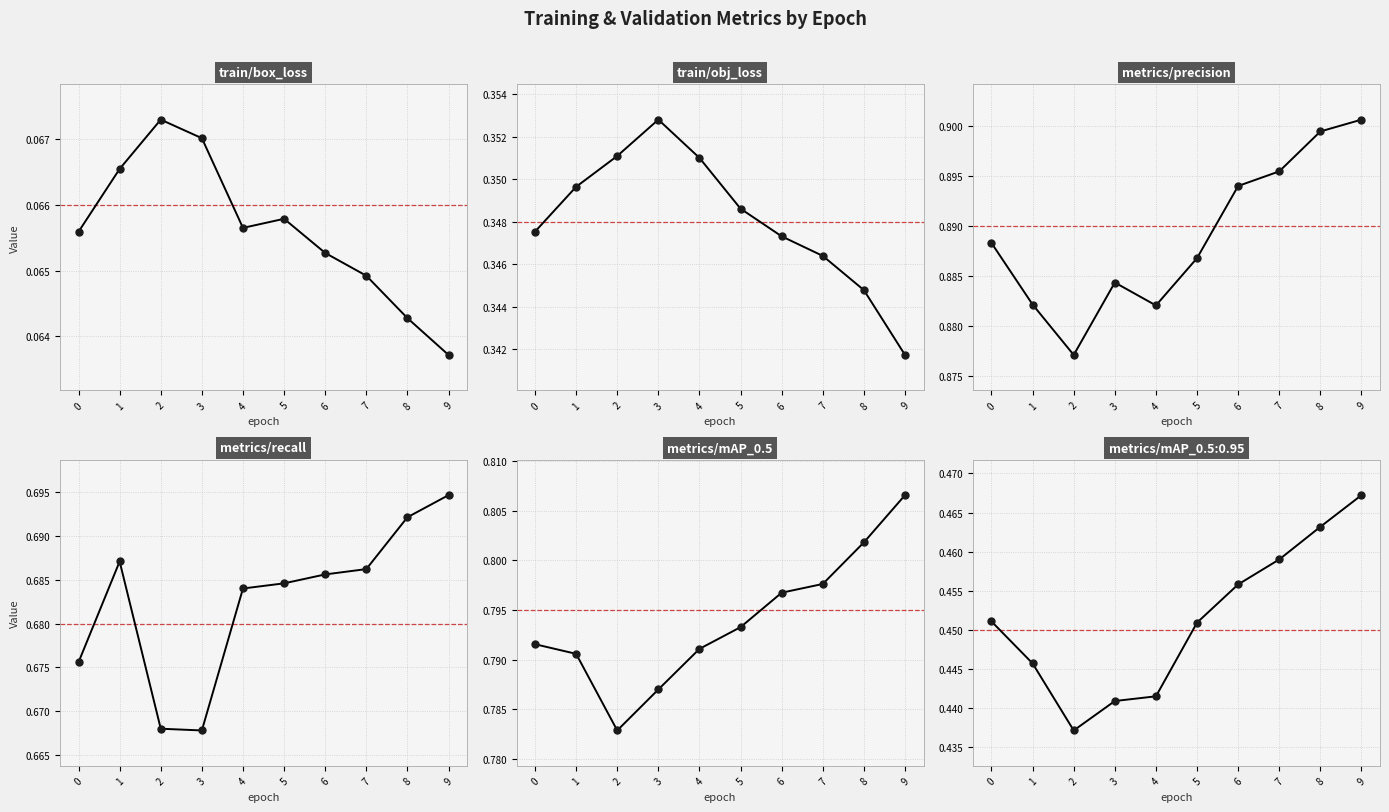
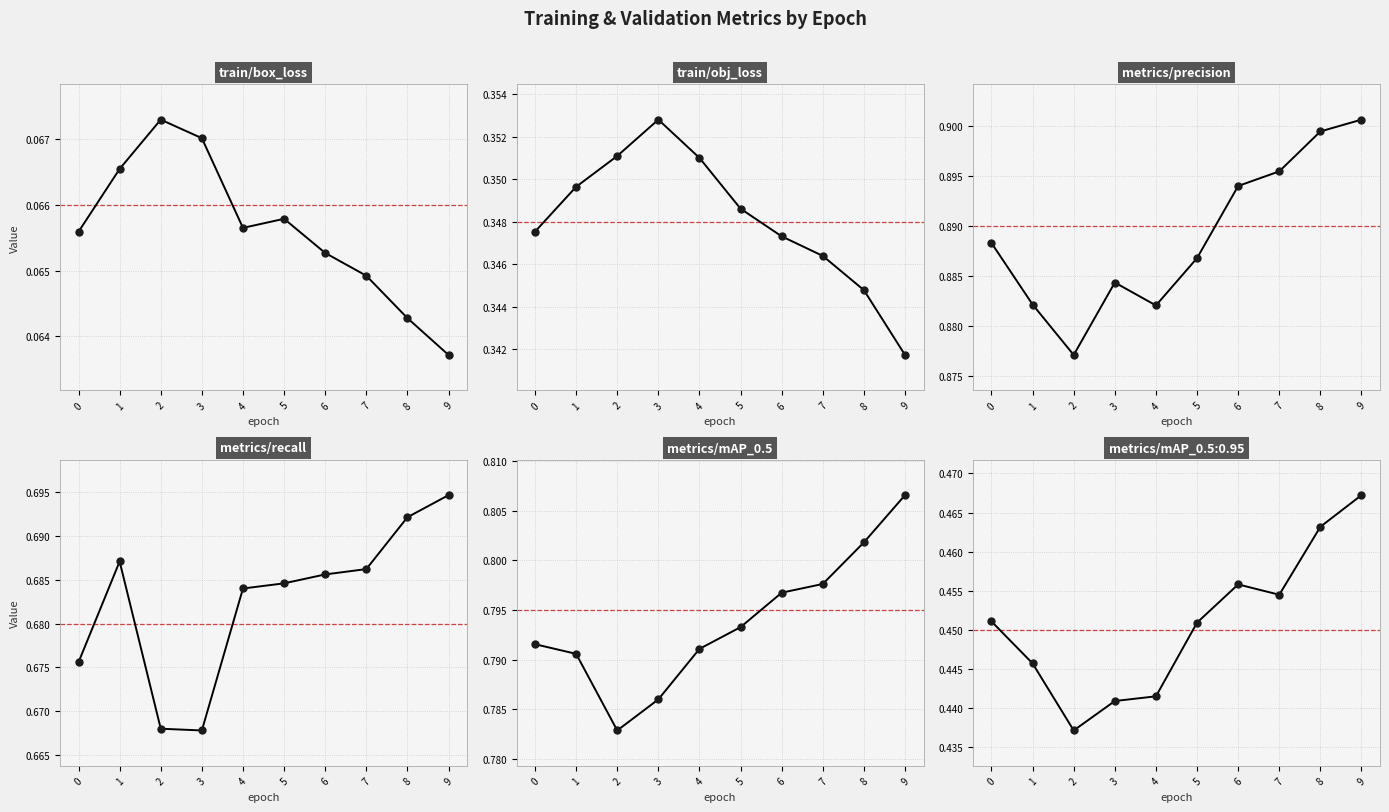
  {
    "train/box_loss": {
      "0": 0.0656,
      "1": 0.0665,
      "2": 0.0673,
      "3": 0.0670,
      "4": 0.0657,
      "5": 0.0658,
      "6": 0.0653,
      "7": 0.0649,
      "8": 0.0643,
      "9": 0.0637
    },
    "train/obj_loss": {
      "0": 0.3475,
      "1": 0.3497,
      "2": 0.3511,
      "3": 0.3528,
      "4": 0.3510,
      "5": 0.3486,
      "6": 0.3473,
      "7": 0.3464,
      "8": 0.3448,
      "9": 0.3417
    },
    "metrics/precision": {
      "0": 0.8883,
      "1": 0.8821,
      "2": 0.8771,
      "3": 0.8843,
      "4": 0.8820,
      "5": 0.8868,
      "6": 0.8940,
      "7": 0.8954,
      "8": 0.8994,
      "9": 0.9006
    },
    "metrics/recall": {
      "0": 0.676,
      "1": 0.687,
      "2": 0.668,
      "3": 0.668,
      "4": 0.684,
      "5": 0.685,
      "6": 0.686,
      "7": 0.686,
      "8": 0.692,
      "9": 0.695
    },
    "metrics/mAP_0.5": {
      "0": 0.792,
      "1": 0.791,
      "2": 0.783,
-     "3": 0.787,
+     "3": 0.786,
      "4": 0.791,
      "5": 0.793,
      "6": 0.797,
      "7": 0.798,
      "8": 0.802,
      "9": 0.807
    },
    "metrics/mAP_0.5:0.95": {
      "0": 0.451,
      "1": 0.446,
      "2": 0.437,
      "3": 0.441,
      "4": 0.442,
      "5": 0.451,
      "6": 0.456,
-     "7": 0.459,
+     "7": 0.455,
      "8": 0.463,
      "9": 0.467
    }
  }
